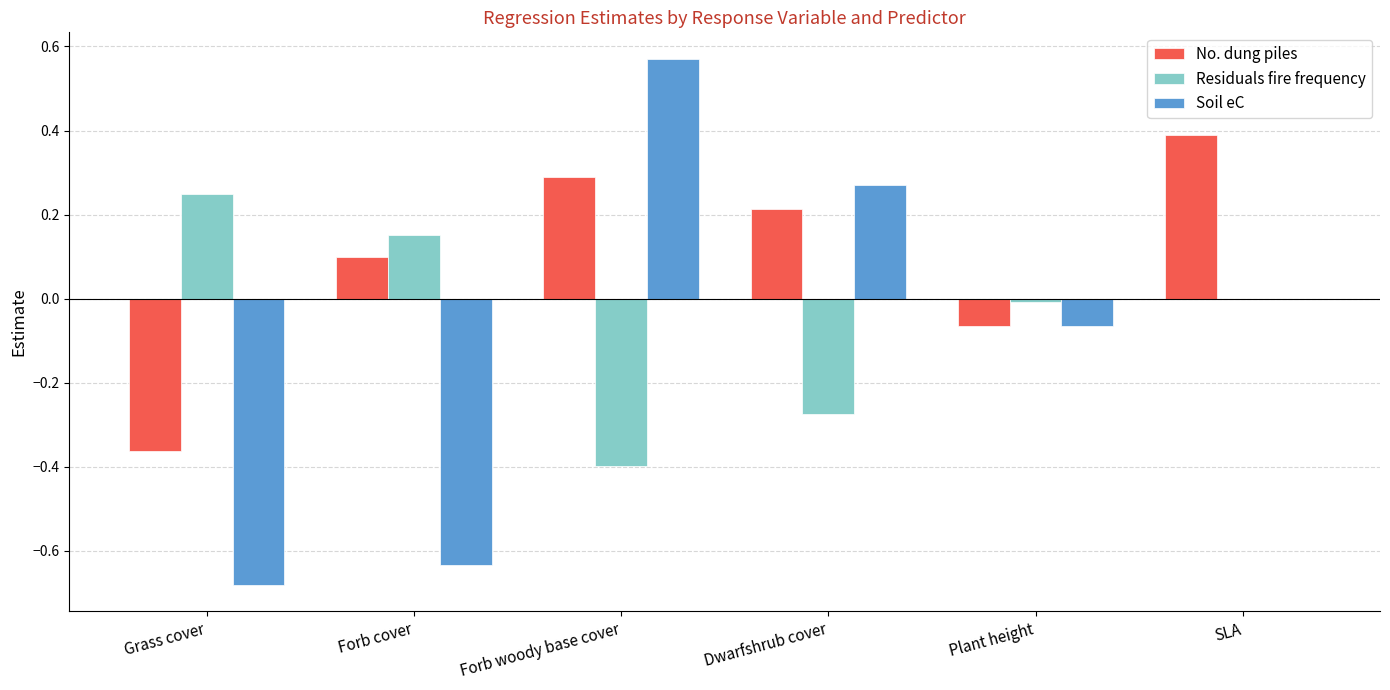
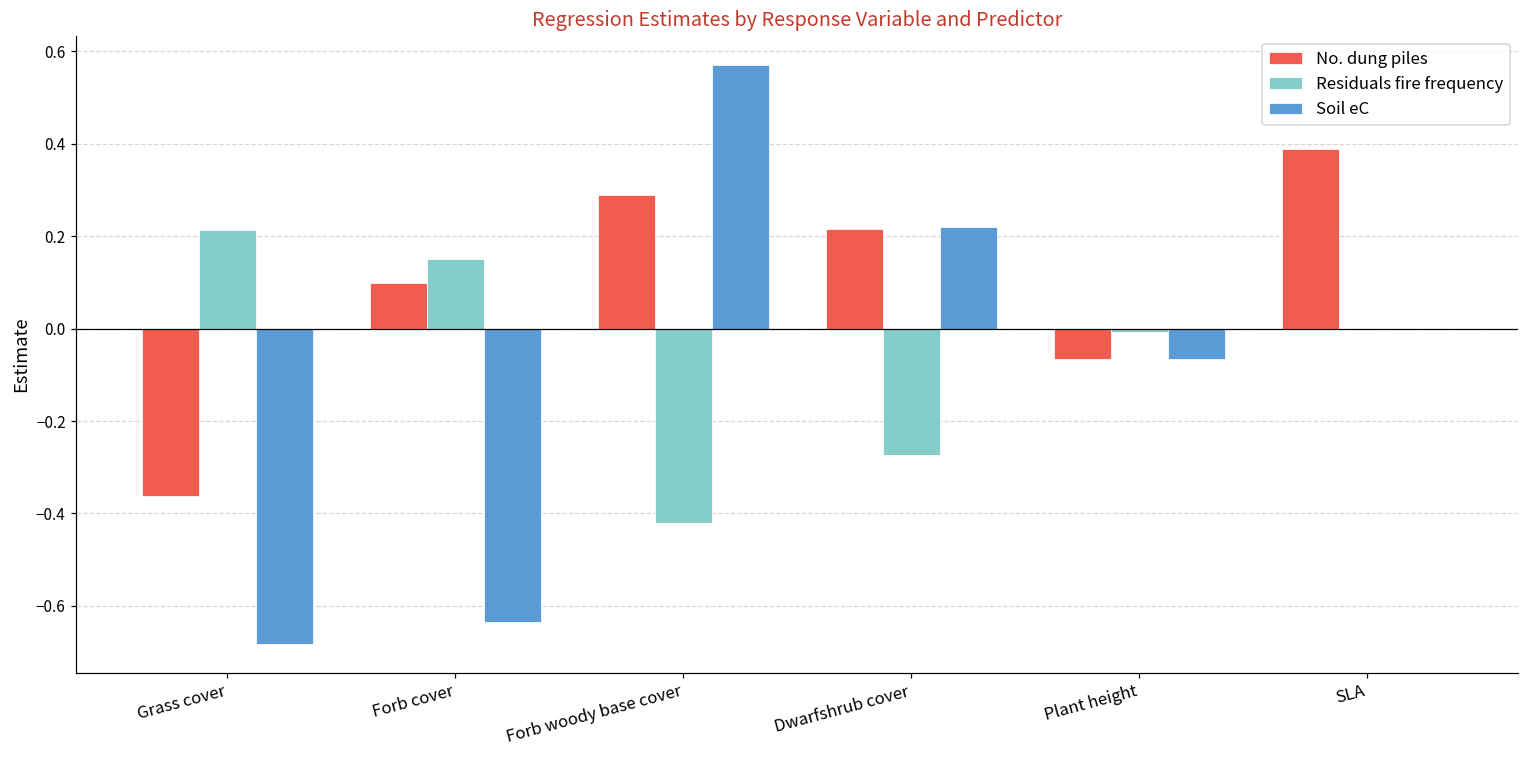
  {
    "No. dung piles": {
      "Grass cover": -0.36,
      "Forb cover": 0.10,
      "Forb woody base cover": 0.29,
      "Dwarfshrub cover": 0.21,
      "Plant height": -0.07,
      "SLA": 0.39
    },
    "Residuals fire frequency": {
-     "Grass cover": 0.25,
+     "Grass cover": 0.21,
      "Forb cover": 0.15,
-     "Forb woody base cover": -0.40,
+     "Forb woody base cover": -0.42,
      "Dwarfshrub cover": -0.27,
      "Plant height": -0.01,
      "SLA": 0.00
    },
    "Soil eC": {
      "Grass cover": -0.68,
      "Forb cover": -0.63,
      "Forb woody base cover": 0.57,
-     "Dwarfshrub cover": 0.27,
+     "Dwarfshrub cover": 0.22,
      "Plant height": -0.07,
      "SLA": 0.00
    }
  }
